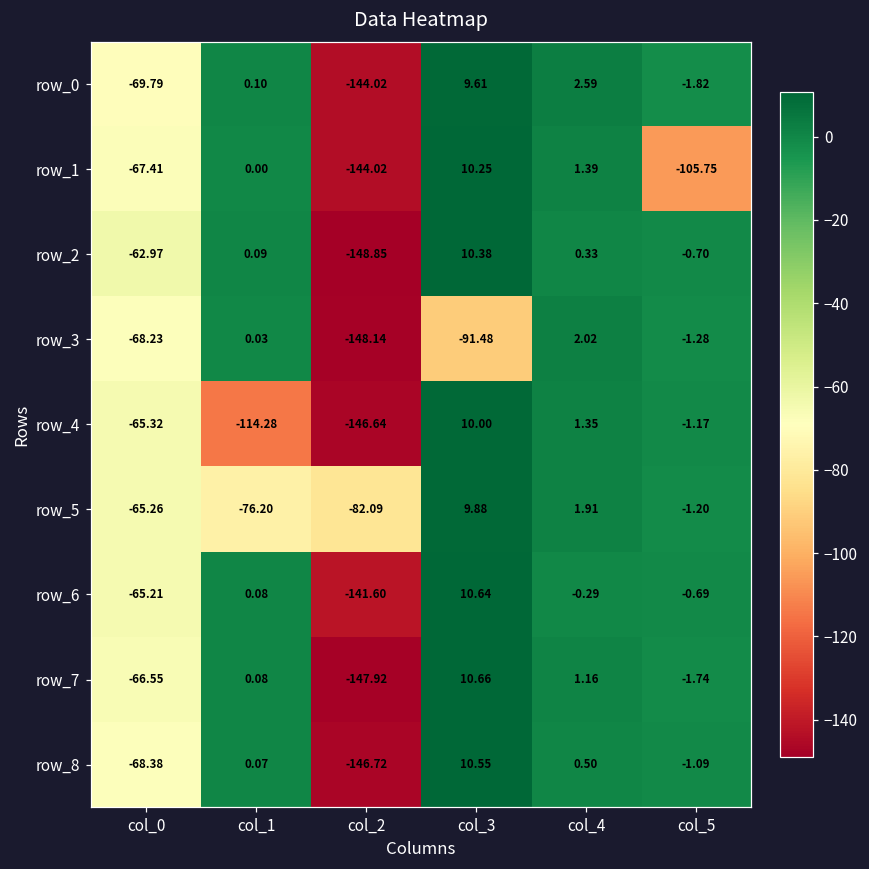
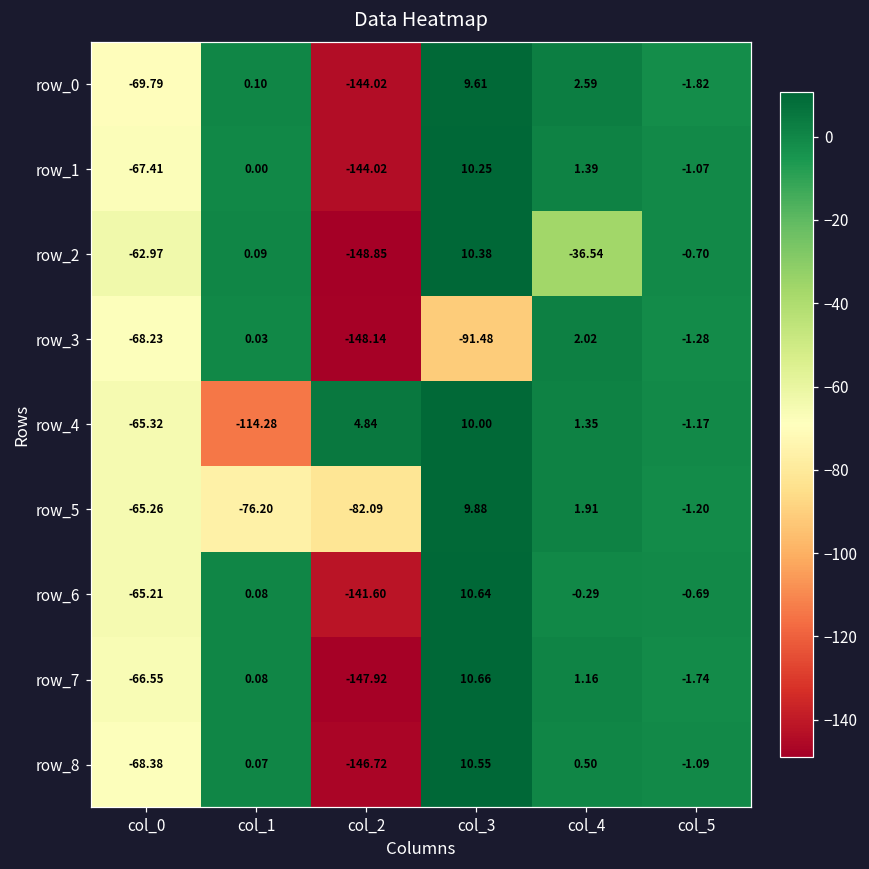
  {
    "row_0": {
      "col_0": -69.79,
      "col_1": 0.10,
      "col_2": -144.02,
      "col_3": 9.61,
      "col_4": 2.59,
      "col_5": -1.82
    },
    "row_1": {
      "col_0": -67.41,
      "col_1": 0.00,
      "col_2": -144.02,
      "col_3": 10.25,
      "col_4": 1.39,
-     "col_5": -105.75
+     "col_5": -1.07
    },
    "row_2": {
      "col_0": -62.97,
      "col_1": 0.09,
      "col_2": -148.85,
      "col_3": 10.38,
-     "col_4": 0.33,
+     "col_4": -36.54,
      "col_5": -0.70
    },
    "row_3": {
      "col_0": -68.23,
      "col_1": 0.03,
      "col_2": -148.14,
      "col_3": -91.48,
      "col_4": 2.02,
      "col_5": -1.28
    },
    "row_4": {
      "col_0": -65.32,
      "col_1": -114.28,
-     "col_2": -146.64,
+     "col_2": 4.84,
      "col_3": 10.00,
      "col_4": 1.35,
      "col_5": -1.17
    },
    "row_5": {
      "col_0": -65.26,
      "col_1": -76.20,
      "col_2": -82.09,
      "col_3": 9.88,
      "col_4": 1.91,
      "col_5": -1.20
    },
    "row_6": {
      "col_0": -65.21,
      "col_1": 0.08,
      "col_2": -141.60,
      "col_3": 10.64,
      "col_4": -0.29,
      "col_5": -0.69
    },
    "row_7": {
      "col_0": -66.55,
      "col_1": 0.08,
      "col_2": -147.92,
      "col_3": 10.66,
      "col_4": 1.16,
      "col_5": -1.74
    },
    "row_8": {
      "col_0": -68.38,
      "col_1": 0.07,
      "col_2": -146.72,
      "col_3": 10.55,
      "col_4": 0.50,
      "col_5": -1.09
    }
  }
